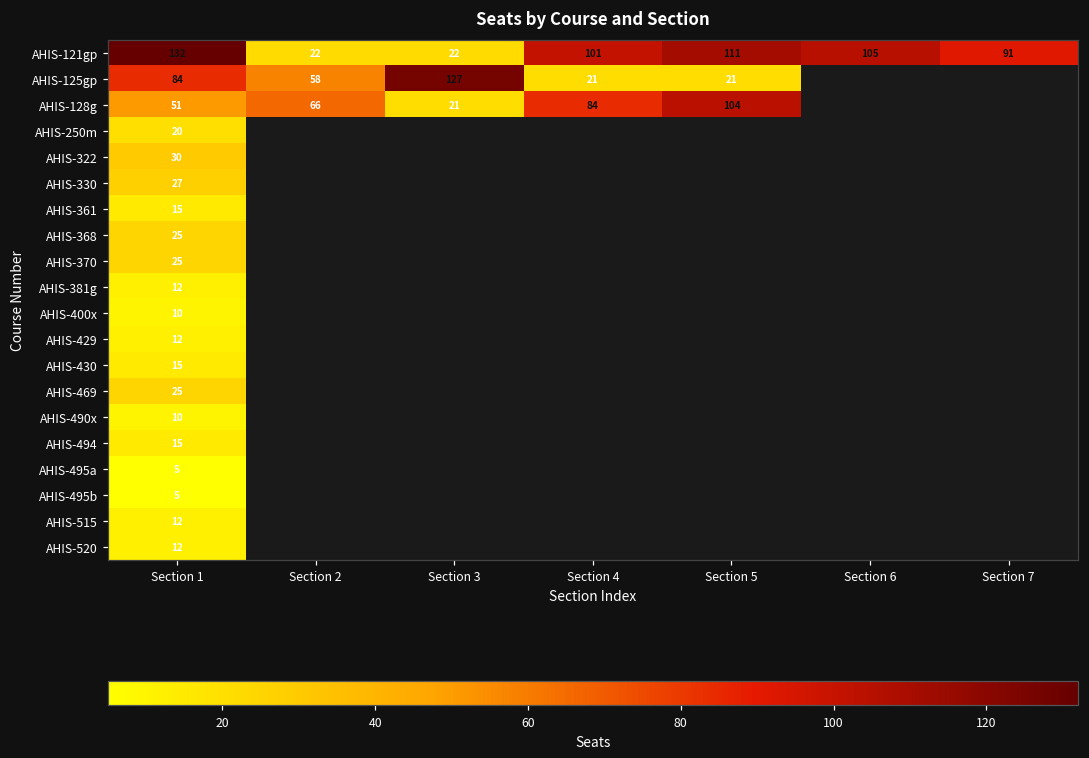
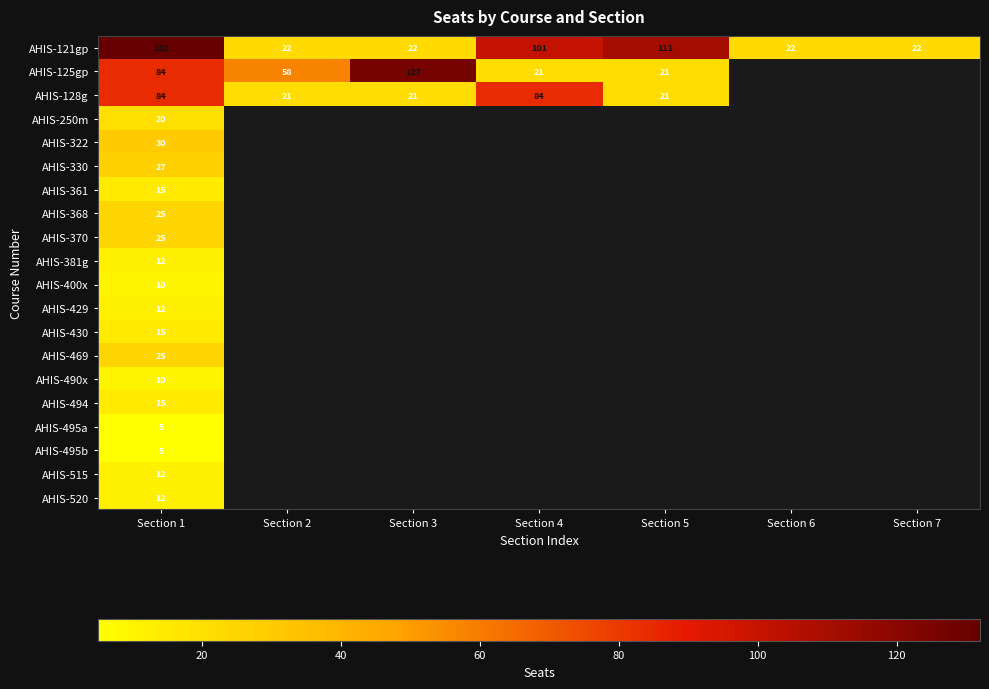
  {
    "AHIS-121gp": {
      "Section 1": 132,
      "Section 2": 22,
      "Section 3": 22,
      "Section 4": 101,
      "Section 5": 111,
-     "Section 6": 105,
-     "Section 7": 91
+     "Section 6": 22,
+     "Section 7": 22
    },
    "AHIS-125gp": {
      "Section 1": 84,
      "Section 2": 58,
      "Section 3": 127,
      "Section 4": 21,
      "Section 5": 21
    },
    "AHIS-128g": {
-     "Section 1": 51,
-     "Section 2": 66,
+     "Section 1": 84,
+     "Section 2": 21,
      "Section 3": 21,
      "Section 4": 84,
-     "Section 5": 104
+     "Section 5": 21
    },
    "AHIS-250m": {
      "Section 1": 20
    },
    "AHIS-322": {
      "Section 1": 30
    },
    "AHIS-330": {
      "Section 1": 27
    },
    "AHIS-361": {
      "Section 1": 15
    },
    "AHIS-368": {
      "Section 1": 25
    },
    "AHIS-370": {
      "Section 1": 25
    },
    "AHIS-381g": {
      "Section 1": 12
    },
    "AHIS-400x": {
      "Section 1": 10
    },
    "AHIS-429": {
      "Section 1": 12
    },
    "AHIS-430": {
      "Section 1": 15
    },
    "AHIS-469": {
      "Section 1": 25
    },
    "AHIS-490x": {
      "Section 1": 10
    },
    "AHIS-494": {
      "Section 1": 15
    },
    "AHIS-495a": {
      "Section 1": 5
    },
    "AHIS-495b": {
      "Section 1": 5
    },
    "AHIS-515": {
      "Section 1": 12
    },
    "AHIS-520": {
      "Section 1": 12
    }
  }
